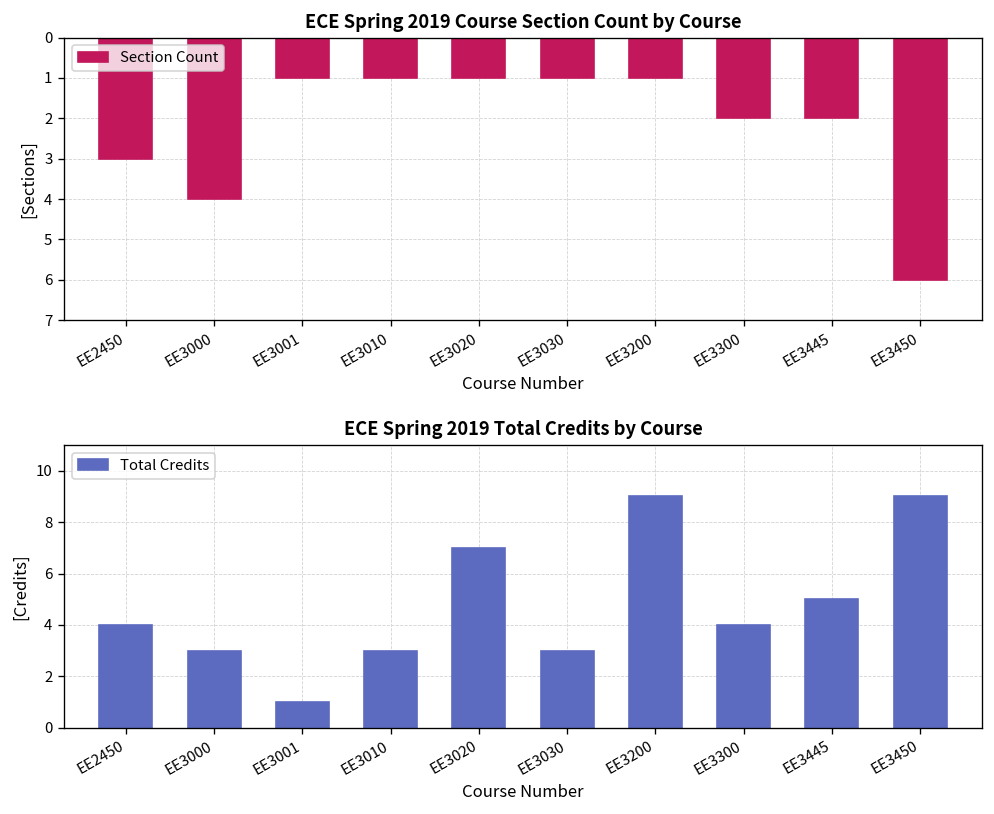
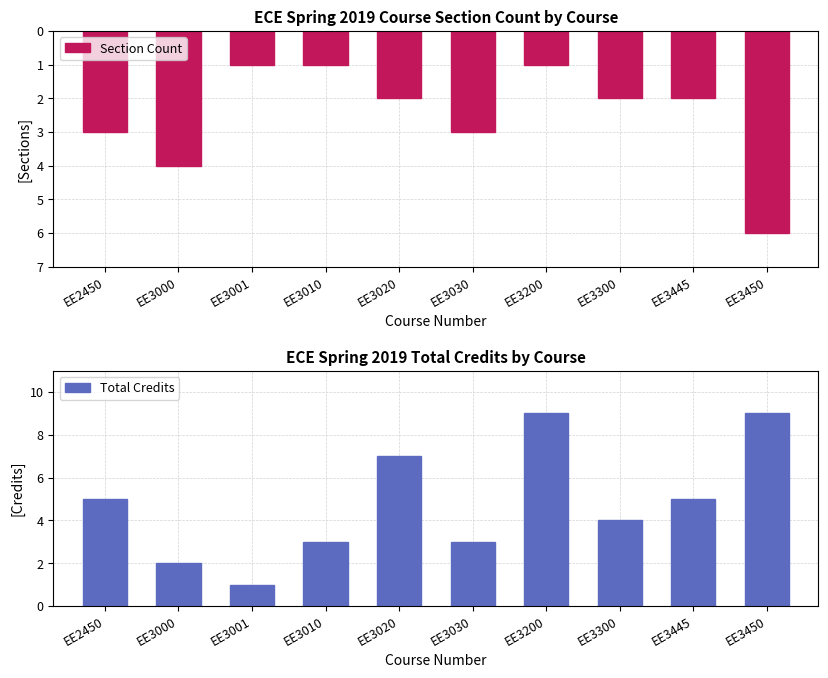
  {
    "ECE Spring 2019 Course Section Count by Course": {
      "EE2450": 3,
      "EE3000": 4,
      "EE3001": 1,
      "EE3010": 1,
-     "EE3020": 1,
-     "EE3030": 1,
+     "EE3020": 2,
+     "EE3030": 3,
      "EE3200": 1,
      "EE3300": 2,
      "EE3445": 2,
      "EE3450": 6
    },
    "ECE Spring 2019 Total Credits by Course": {
-     "EE2450": 4,
-     "EE3000": 3,
+     "EE2450": 5,
+     "EE3000": 2,
      "EE3001": 1,
      "EE3010": 3,
      "EE3020": 7,
      "EE3030": 3,
      "EE3200": 9,
      "EE3300": 4,
      "EE3445": 5,
      "EE3450": 9
    }
  }
